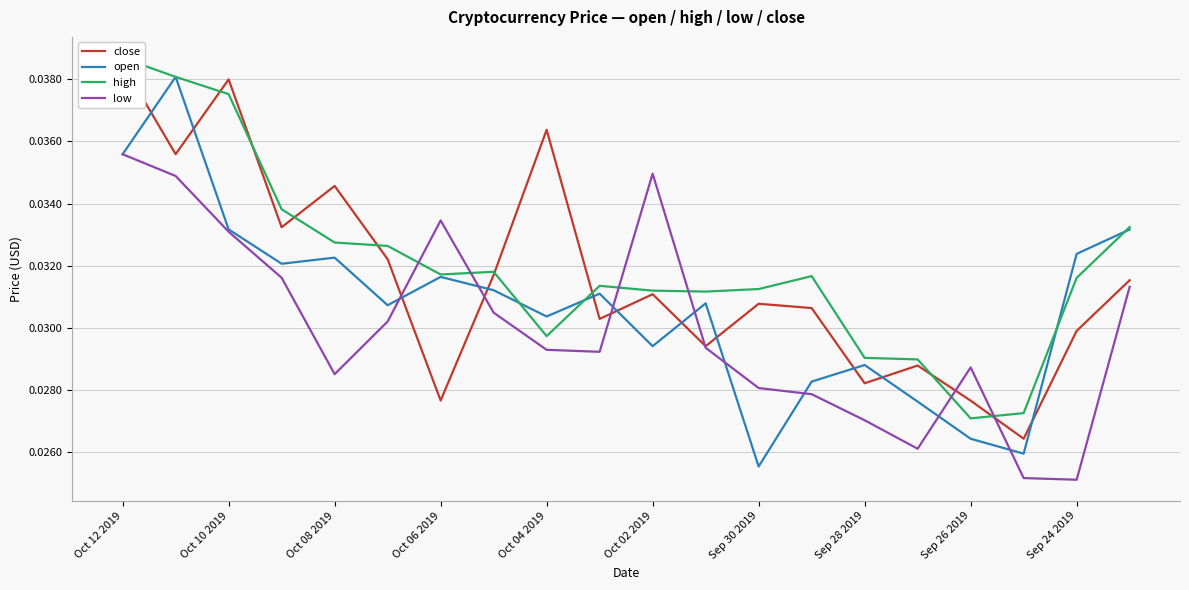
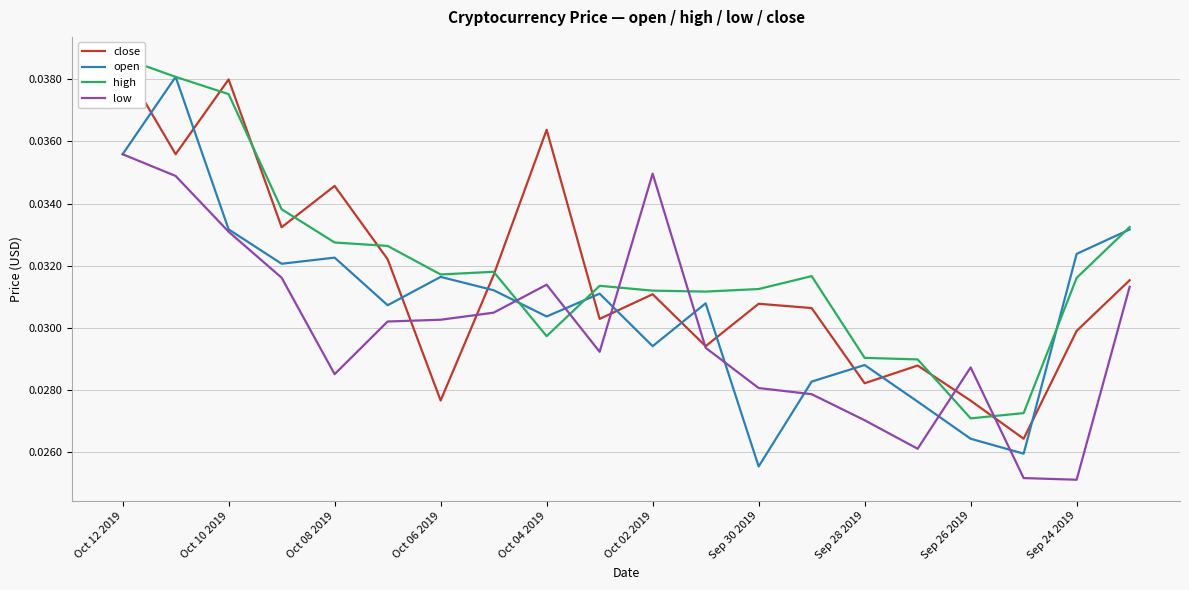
  {
    "close": {
      "Oct 10 2019": 0.0380,
      "Oct 08 2019": 0.0346,
      "Oct 06 2019": 0.0277,
      "Oct 04 2019": 0.0364,
      "Oct 02 2019": 0.0311,
      "Sep 30 2019": 0.0308,
      "Sep 28 2019": 0.0282,
      "Sep 26 2019": 0.0277,
      "Sep 24 2019": 0.0299
    },
    "open": {
      "Oct 08 2019": 0.0323,
      "Oct 04 2019": 0.0304,
      "Oct 02 2019": 0.0294,
      "Sep 30 2019": 0.0255,
      "Sep 28 2019": 0.0288,
      "Sep 26 2019": 0.0264,
      "Sep 24 2019": 0.0324
    },
    "high": {
      "Oct 10 2019": 0.0375,
      "Oct 08 2019": 0.0327,
      "Oct 04 2019": 0.0297,
      "Oct 02 2019": 0.0312,
      "Sep 30 2019": 0.0312,
      "Sep 28 2019": 0.0290,
      "Sep 26 2019": 0.0271,
      "Sep 24 2019": 0.0316
    },
    "low": {
      "Oct 08 2019": 0.0285,
-     "Oct 06 2019": 0.0335,
-     "Oct 04 2019": 0.0293,
+     "Oct 06 2019": 0.0303,
+     "Oct 04 2019": 0.0314,
      "Oct 02 2019": 0.0350,
      "Sep 30 2019": 0.0281,
      "Sep 28 2019": 0.0270,
      "Sep 26 2019": 0.0287,
      "Sep 24 2019": 0.0251
    }
  }
